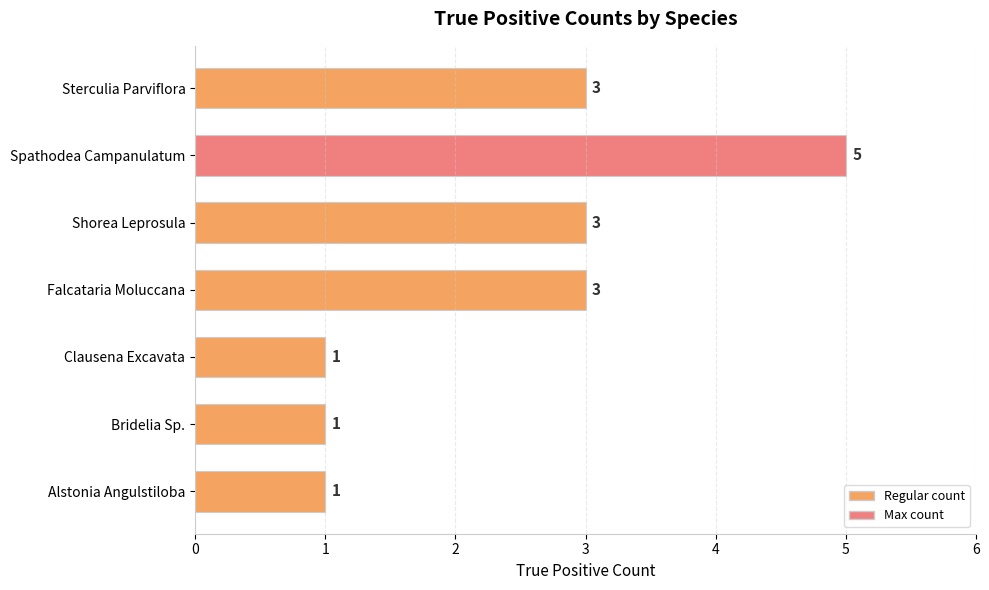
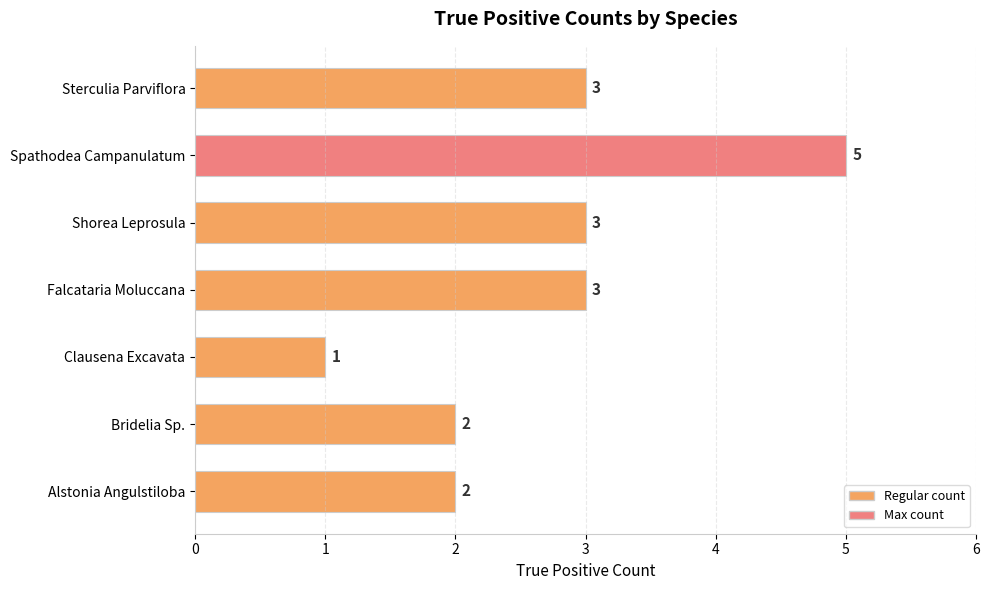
  {
    "Sterculia Parviflora": 3,
    "Spathodea Campanulatum": 5,
    "Shorea Leprosula": 3,
    "Falcataria Moluccana": 3,
    "Clausena Excavata": 1,
-   "Bridelia Sp.": 1,
-   "Alstonia Angulstiloba": 1
+   "Bridelia Sp.": 2,
+   "Alstonia Angulstiloba": 2
  }
